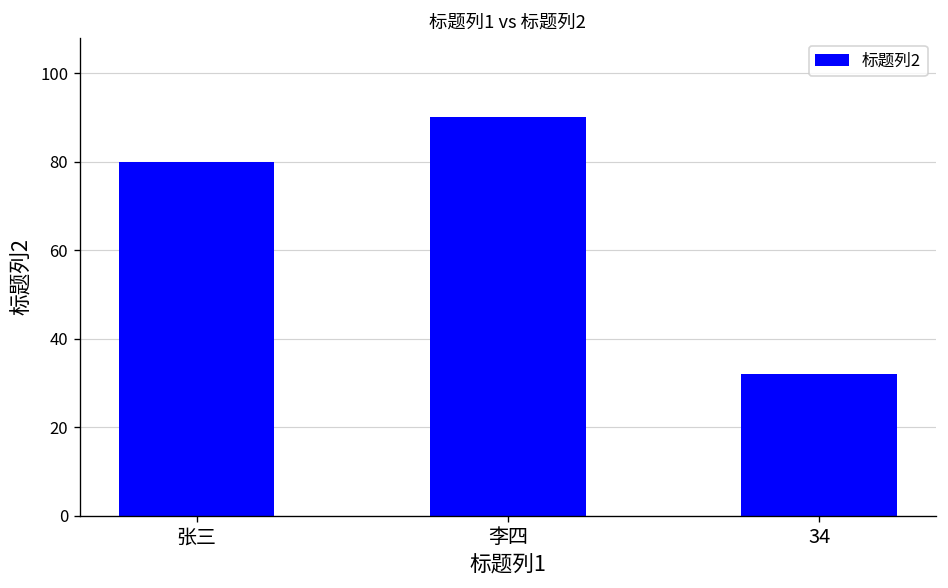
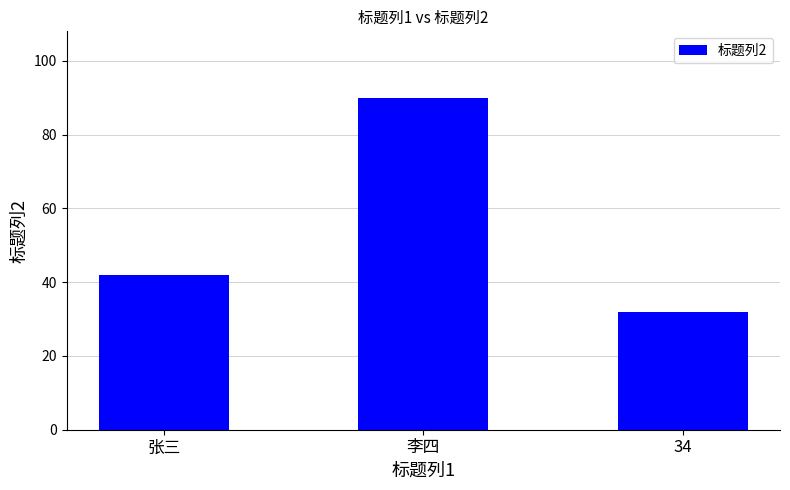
  {
-   "张三": 80,
+   "张三": 42,
    "李四": 90,
    "34": 32
  }
